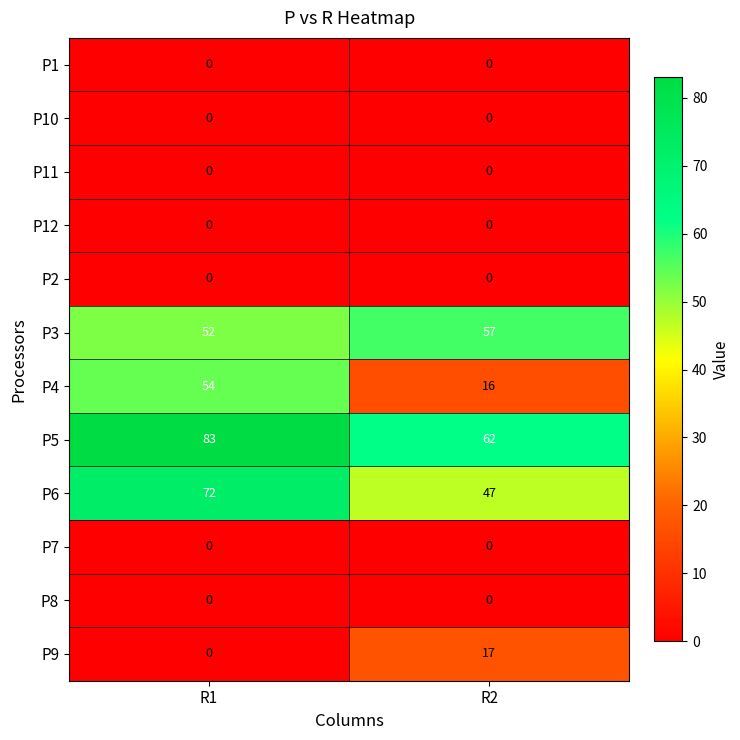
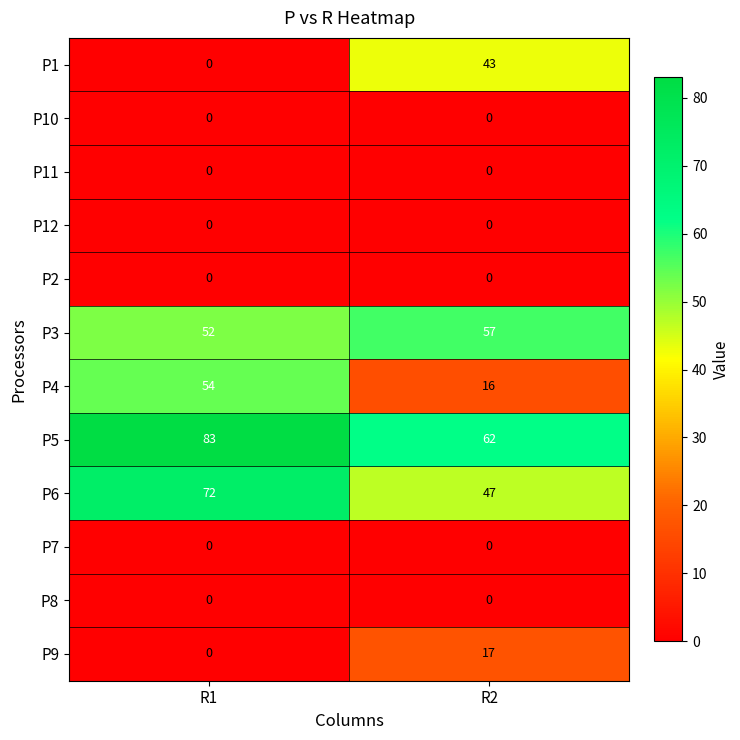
  {
    "P1": {
      "R1": 0,
-     "R2": 0
+     "R2": 43
    },
    "P10": {
      "R1": 0,
      "R2": 0
    },
    "P11": {
      "R1": 0,
      "R2": 0
    },
    "P12": {
      "R1": 0,
      "R2": 0
    },
    "P2": {
      "R1": 0,
      "R2": 0
    },
    "P3": {
      "R1": 52,
      "R2": 57
    },
    "P4": {
      "R1": 54,
      "R2": 16
    },
    "P5": {
      "R1": 83,
      "R2": 62
    },
    "P6": {
      "R1": 72,
      "R2": 47
    },
    "P7": {
      "R1": 0,
      "R2": 0
    },
    "P8": {
      "R1": 0,
      "R2": 0
    },
    "P9": {
      "R1": 0,
      "R2": 17
    }
  }
